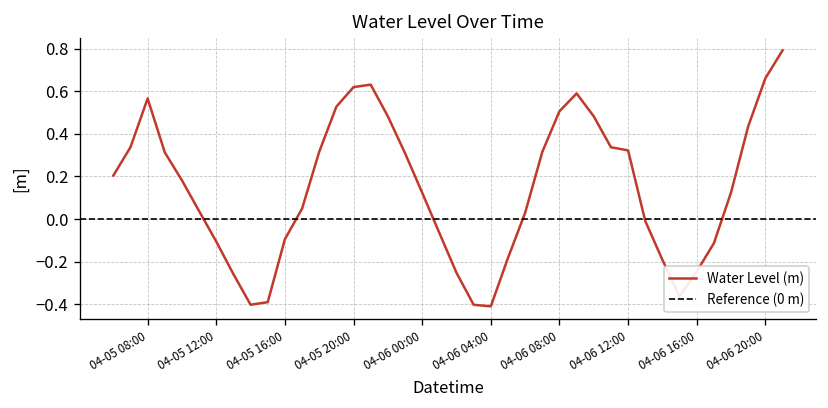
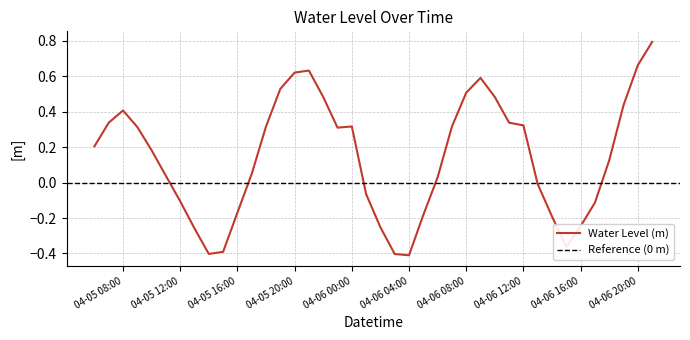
  {
-   "04-05 08:00": 0.57,
+   "04-05 08:00": 0.41,
    "04-05 12:00": -0.11,
-   "04-05 16:00": -0.09,
+   "04-05 16:00": -0.17,
    "04-05 20:00": 0.62,
-   "04-06 00:00": 0.12,
+   "04-06 00:00": 0.32,
    "04-06 04:00": -0.41,
    "04-06 08:00": 0.51,
    "04-06 12:00": 0.32,
    "04-06 20:00": 0.66
  }
